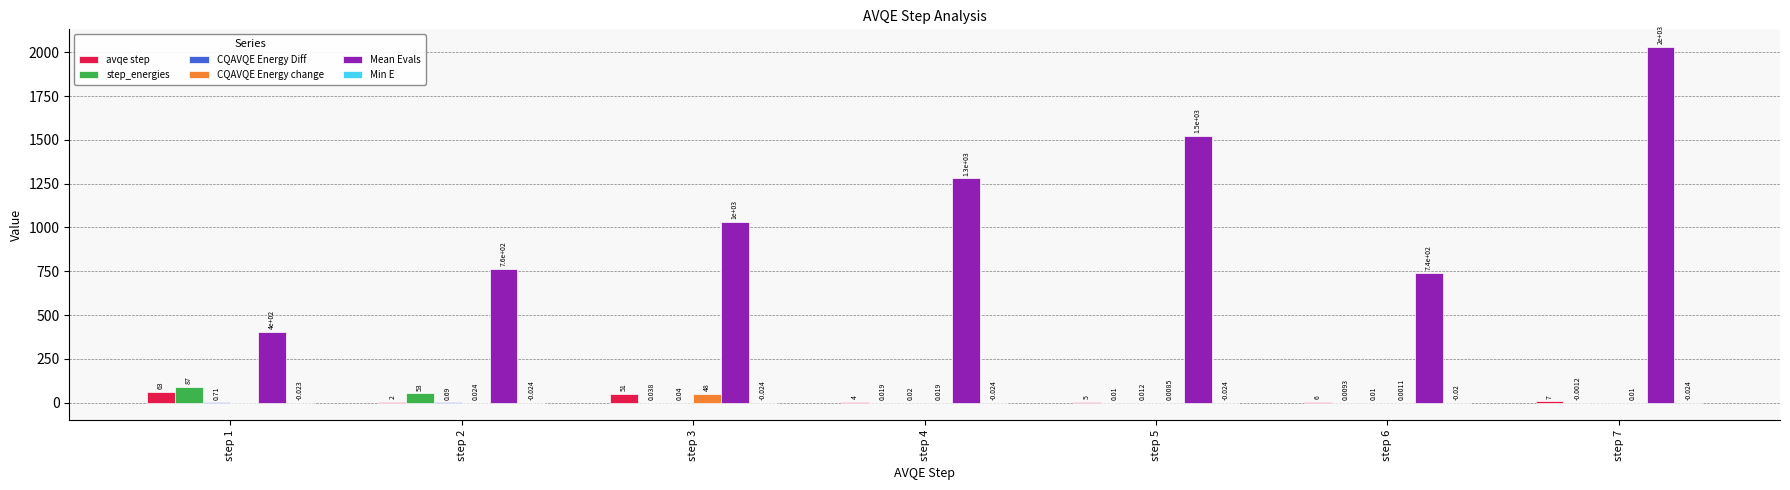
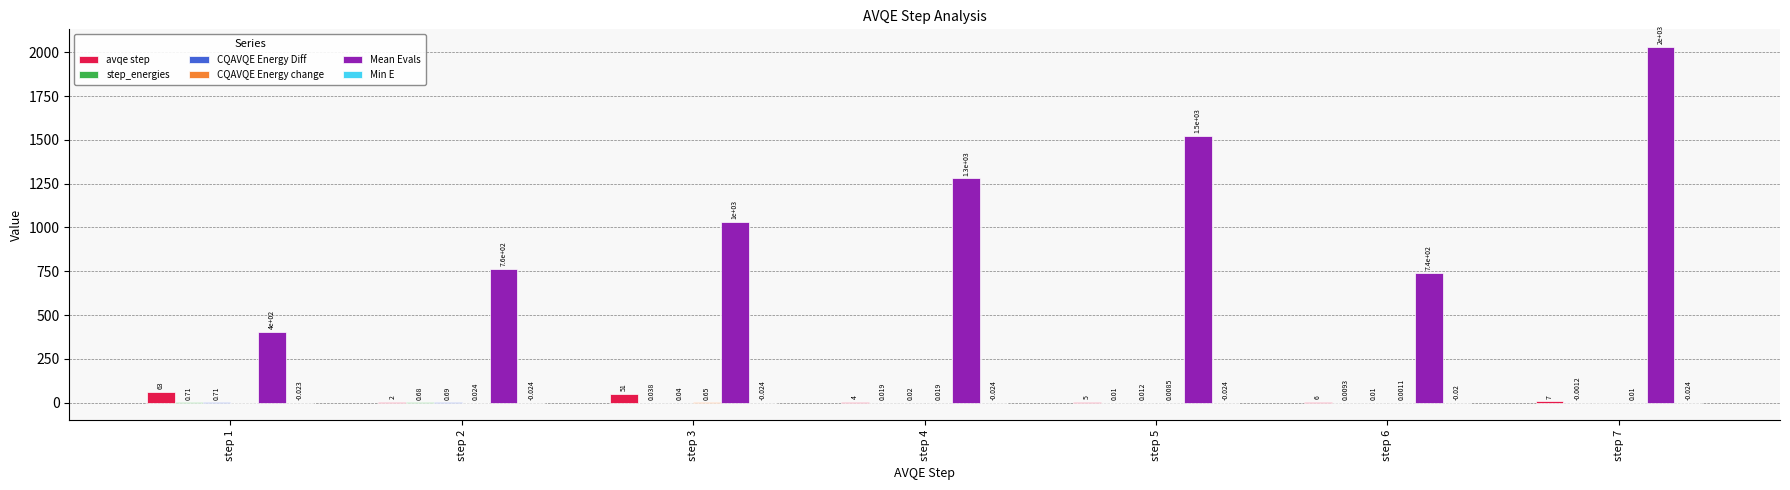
  {
    "avqe step": {
      "step 1": 63,
      "step 2": 2,
      "step 3": 51,
      "step 4": 4,
      "step 5": 5,
      "step 6": 6,
      "step 7": 7
    },
    "step_energies": {
-     "step 1": 87,
-     "step 2": 53,
+     "step 1": 0.71,
+     "step 2": 0.68,
      "step 3": 0.038,
      "step 4": 0.019,
      "step 5": 0.01,
      "step 6": 0.0093,
      "step 7": -0.0012
    },
    "CQAVQE Energy Diff": {
      "step 1": 0.71,
      "step 2": 0.69,
      "step 3": 0.04,
      "step 4": 0.02,
      "step 5": 0.012,
      "step 6": 0.01
    },
    "CQAVQE Energy change": {
      "step 2": 0.024,
-     "step 3": 48,
+     "step 3": 0.65,
      "step 4": 0.019,
      "step 5": 0.0085,
      "step 6": 0.0011,
      "step 7": 0.01
    },
    "Min E": {
      "step 1": -0.023,
      "step 2": -0.024,
      "step 3": -0.024,
      "step 4": -0.024,
      "step 5": -0.024,
      "step 6": -0.02,
      "step 7": -0.024
    }
  }
